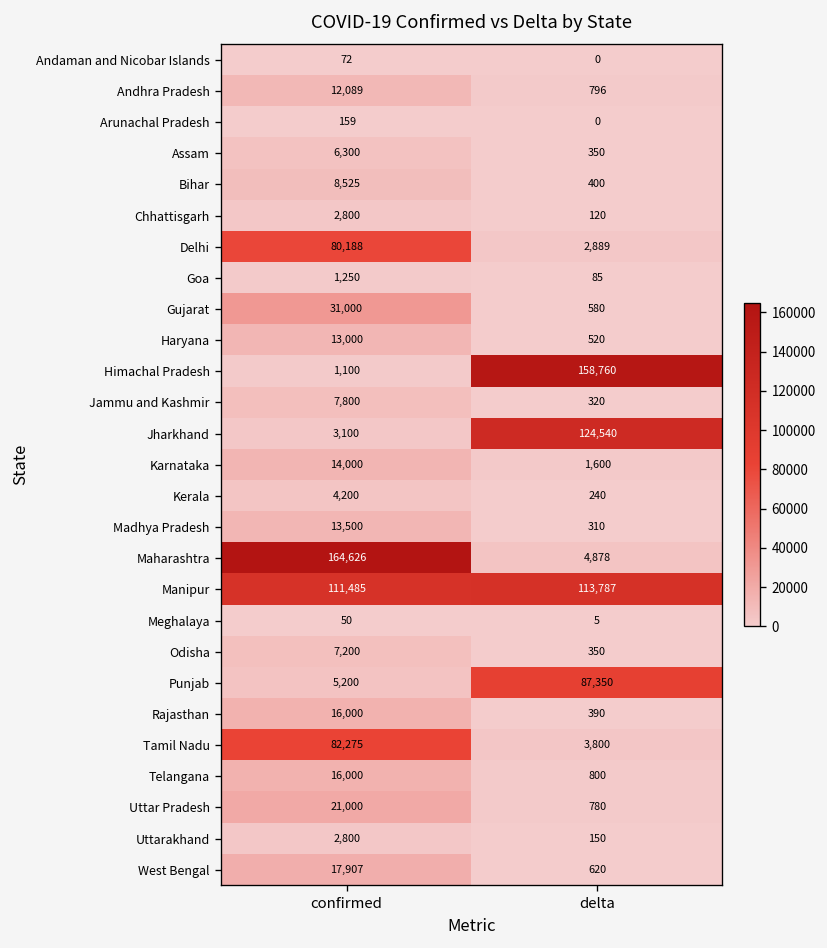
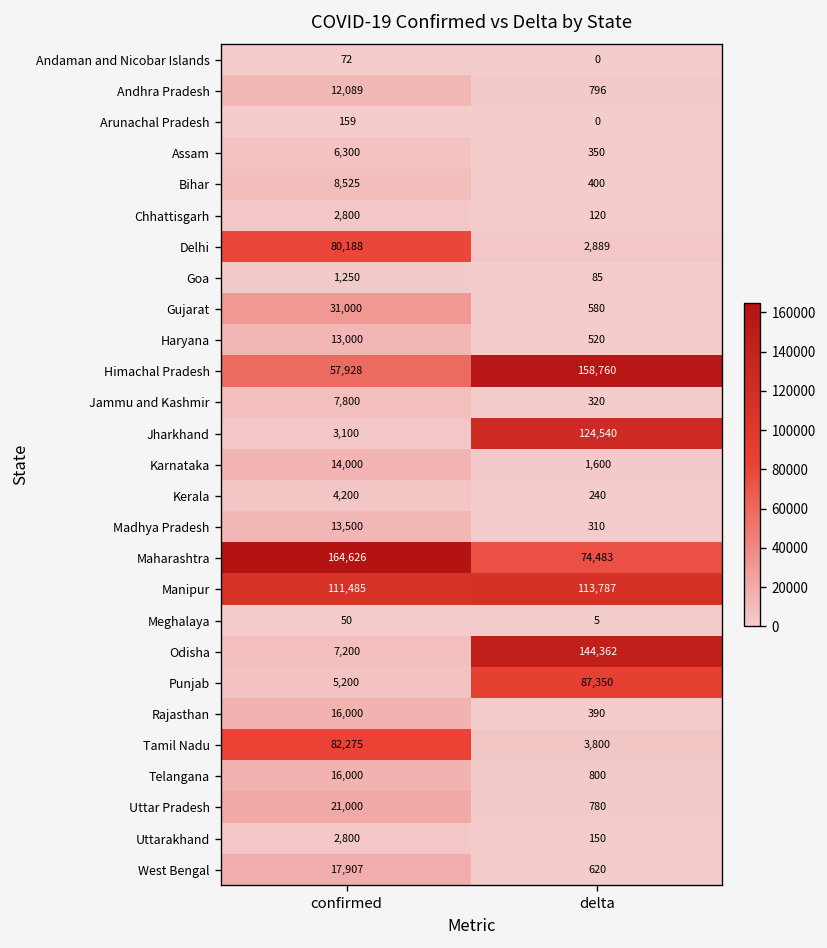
  {
    "Andaman and Nicobar Islands": {
      "confirmed": "72",
      "delta": "0"
    },
    "Andhra Pradesh": {
      "confirmed": "12,089",
      "delta": "796"
    },
    "Arunachal Pradesh": {
      "confirmed": "159",
      "delta": "0"
    },
    "Assam": {
      "confirmed": "6,300",
      "delta": "350"
    },
    "Bihar": {
      "confirmed": "8,525",
      "delta": "400"
    },
    "Chhattisgarh": {
      "confirmed": "2,800",
      "delta": "120"
    },
    "Delhi": {
      "confirmed": "80,188",
      "delta": "2,889"
    },
    "Goa": {
      "confirmed": "1,250",
      "delta": "85"
    },
    "Gujarat": {
      "confirmed": "31,000",
      "delta": "580"
    },
    "Haryana": {
      "confirmed": "13,000",
      "delta": "520"
    },
    "Himachal Pradesh": {
-     "confirmed": "1,100",
+     "confirmed": "57,928",
      "delta": "158,760"
    },
    "Jammu and Kashmir": {
      "confirmed": "7,800",
      "delta": "320"
    },
    "Jharkhand": {
      "confirmed": "3,100",
      "delta": "124,540"
    },
    "Karnataka": {
      "confirmed": "14,000",
      "delta": "1,600"
    },
    "Kerala": {
      "confirmed": "4,200",
      "delta": "240"
    },
    "Madhya Pradesh": {
      "confirmed": "13,500",
      "delta": "310"
    },
    "Maharashtra": {
      "confirmed": "164,626",
-     "delta": "4,878"
+     "delta": "74,483"
    },
    "Manipur": {
      "confirmed": "111,485",
      "delta": "113,787"
    },
    "Meghalaya": {
      "confirmed": "50",
      "delta": "5"
    },
    "Odisha": {
      "confirmed": "7,200",
-     "delta": "350"
+     "delta": "144,362"
    },
    "Punjab": {
      "confirmed": "5,200",
      "delta": "87,350"
    },
    "Rajasthan": {
      "confirmed": "16,000",
      "delta": "390"
    },
    "Tamil Nadu": {
      "confirmed": "82,275",
      "delta": "3,800"
    },
    "Telangana": {
      "confirmed": "16,000",
      "delta": "800"
    },
    "Uttar Pradesh": {
      "confirmed": "21,000",
      "delta": "780"
    },
    "Uttarakhand": {
      "confirmed": "2,800",
      "delta": "150"
    },
    "West Bengal": {
      "confirmed": "17,907",
      "delta": "620"
    }
  }
